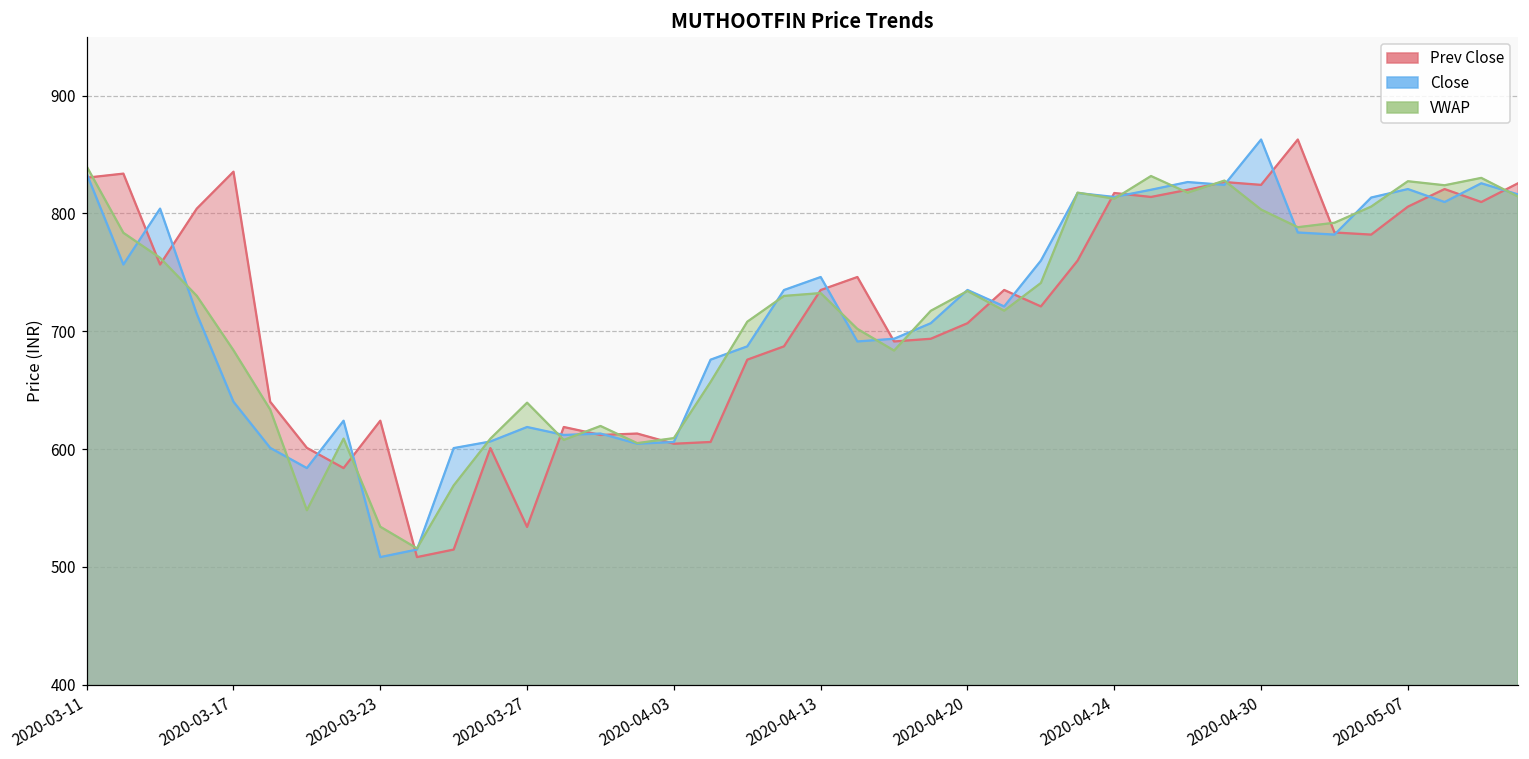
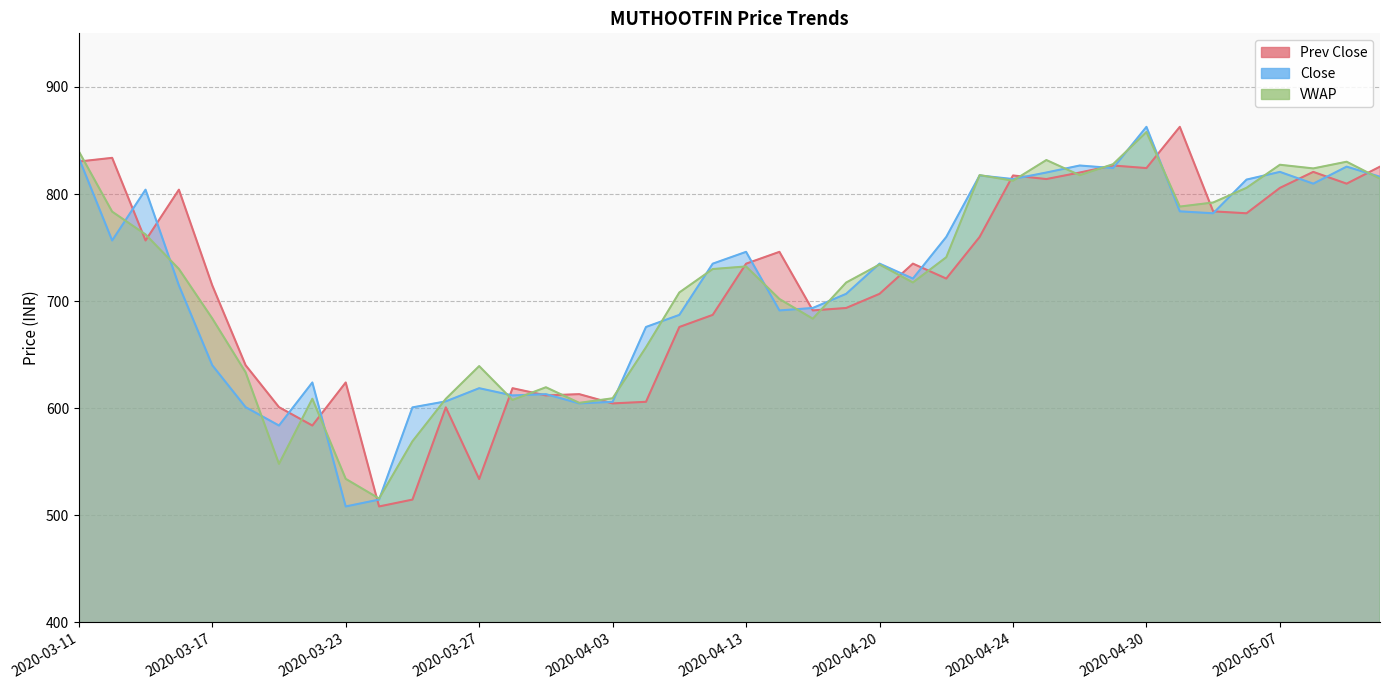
  {
    "Prev Close": {
      "2020-03-11": 830,
-     "2020-03-17": 835,
+     "2020-03-17": 715,
      "2020-03-23": 624,
      "2020-03-27": 534,
      "2020-04-13": 735,
      "2020-04-20": 707,
      "2020-04-24": 817,
      "2020-04-30": 824,
      "2020-05-07": 806
    },
    "Close": {
      "2020-03-11": 834,
      "2020-03-17": 640,
      "2020-03-23": 508,
      "2020-03-27": 619,
      "2020-04-13": 746,
      "2020-04-30": 863,
      "2020-05-07": 821
    },
    "VWAP": {
      "2020-03-11": 840,
      "2020-03-17": 684,
      "2020-03-23": 534,
      "2020-03-27": 639,
      "2020-04-03": 609,
      "2020-04-13": 732,
-     "2020-04-30": 803,
+     "2020-04-30": 858,
      "2020-05-07": 827
    }
  }
